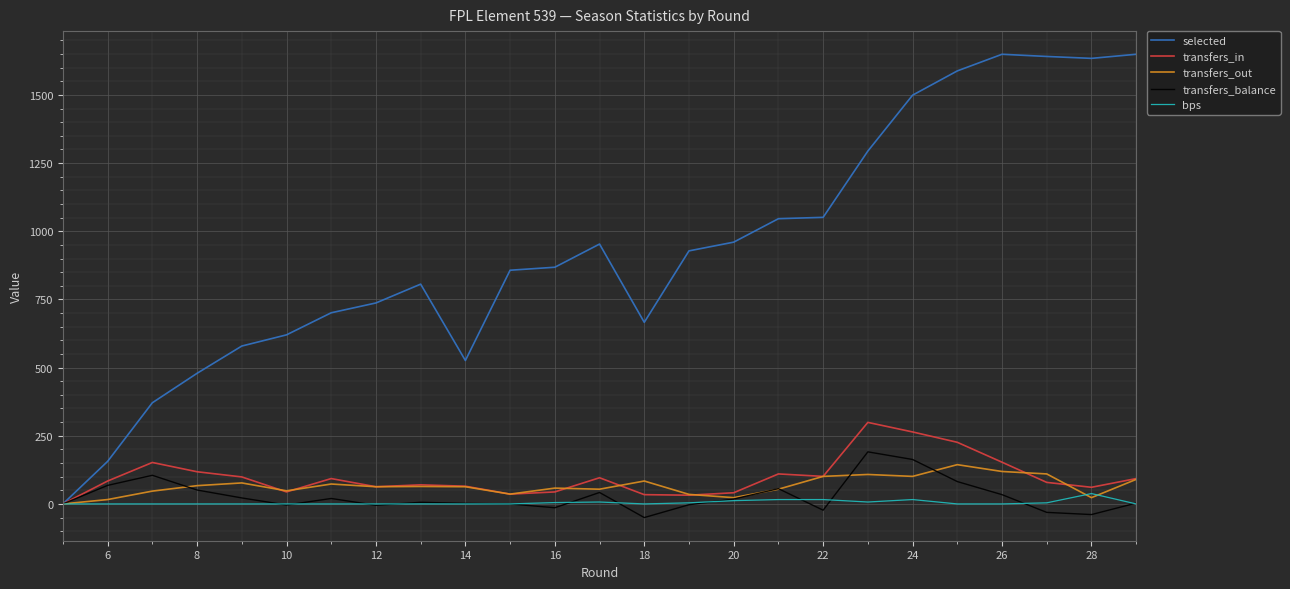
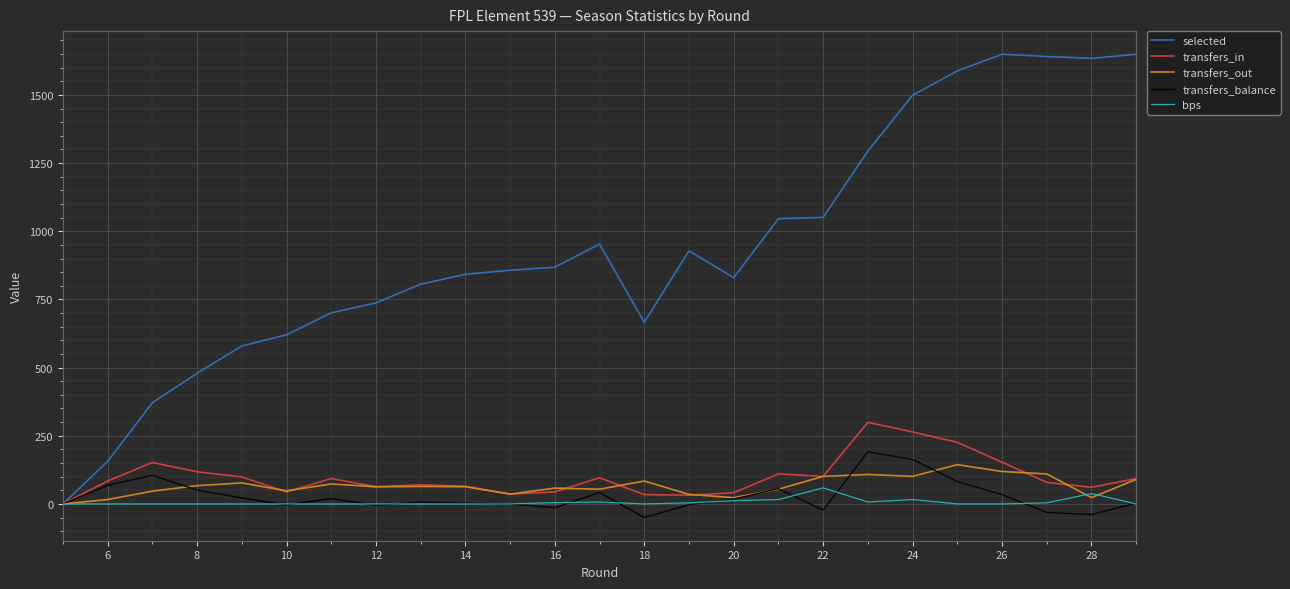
  {
    "selected": {
      "6": 160,
      "8": 480,
      "10": 620,
      "12": 740,
-     "14": 530,
+     "14": 840,
      "16": 870,
      "18": 670,
-     "20": 960,
+     "20": 830,
      "22": 1050,
      "24": 1500,
      "26": 1650,
      "28": 1630
    },
    "transfers_in": {
      "6": 80,
      "8": 120,
      "16": 40,
      "18": 30,
      "20": 40,
      "24": 260,
      "26": 150,
      "28": 60
    },
    "transfers_out": {
      "6": 20,
      "8": 70,
      "16": 60,
      "18": 80,
      "24": 100,
      "26": 120,
      "28": 20
    },
    "transfers_balance": {
      "6": 70,
      "8": 50,
      "16": -10,
      "18": -50,
      "22": -20,
      "24": 160,
      "26": 30,
      "28": -40
    },
    "bps": {
      "6": 0,
      "8": 0,
      "16": 10,
      "18": 0,
-     "22": 20,
+     "22": 60,
      "24": 20,
      "26": 0,
      "28": 40
    }
  }
